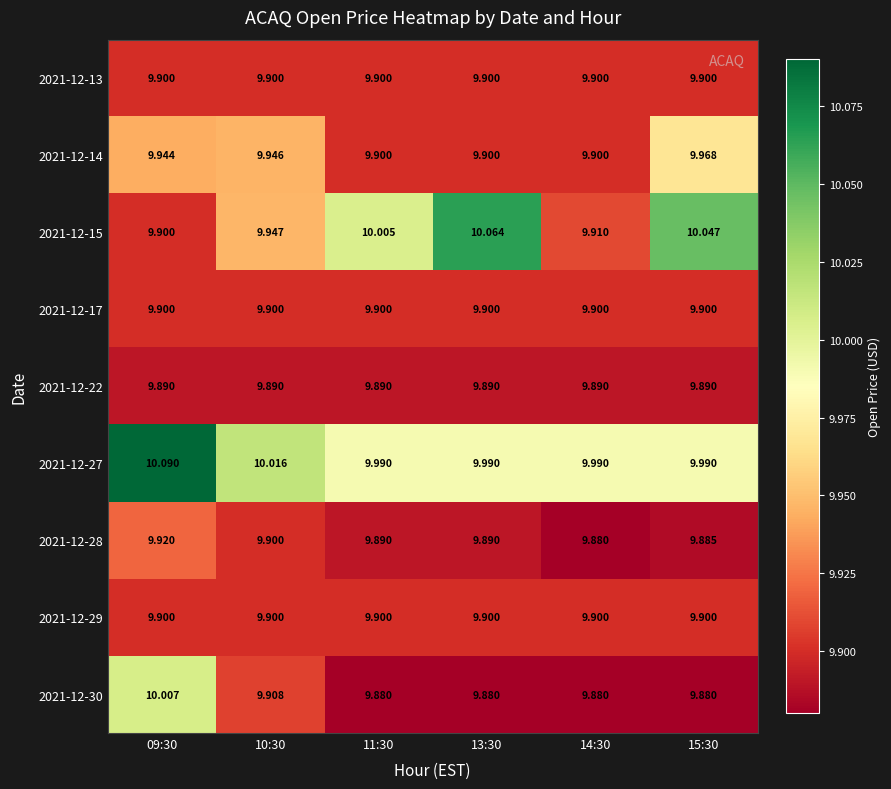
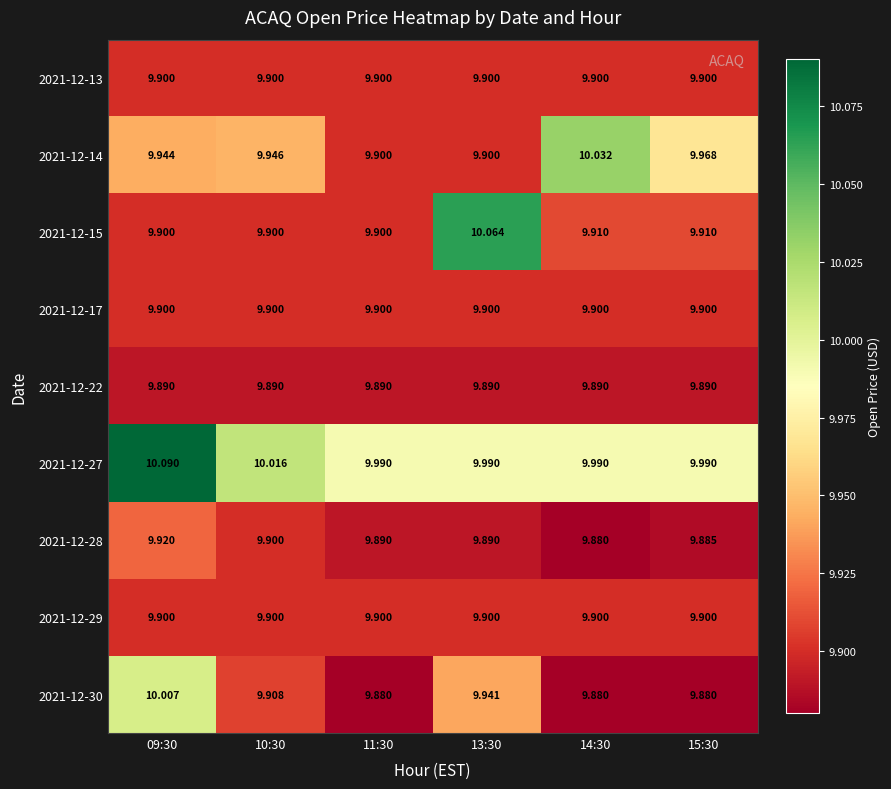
  {
    "2021-12-13": {
      "09:30": 9.900,
      "10:30": 9.900,
      "11:30": 9.900,
      "13:30": 9.900,
      "14:30": 9.900
    },
    "2021-12-14": {
      "09:30": 9.944,
      "10:30": 9.946,
      "11:30": 9.900,
      "13:30": 9.900,
-     "14:30": 9.900,
+     "14:30": 10.032,
      "15:30": 9.968
    },
    "2021-12-15": {
      "09:30": 9.900,
-     "10:30": 9.947,
-     "11:30": 10.005,
+     "10:30": 9.900,
+     "11:30": 9.900,
      "13:30": 10.064,
      "14:30": 9.910,
-     "15:30": 10.047
+     "15:30": 9.910
    },
    "2021-12-17": {
      "09:30": 9.900,
      "10:30": 9.900,
      "11:30": 9.900,
      "13:30": 9.900,
      "14:30": 9.900,
      "15:30": 9.900
    },
    "2021-12-22": {
      "09:30": 9.890,
      "10:30": 9.890,
      "11:30": 9.890,
      "13:30": 9.890,
      "14:30": 9.890,
      "15:30": 9.890
    },
    "2021-12-27": {
      "09:30": 10.090,
      "10:30": 10.016,
      "11:30": 9.990,
      "13:30": 9.990,
      "14:30": 9.990,
      "15:30": 9.990
    },
    "2021-12-28": {
      "09:30": 9.920,
      "10:30": 9.900,
      "11:30": 9.890,
      "13:30": 9.890,
      "14:30": 9.880,
      "15:30": 9.885
    },
    "2021-12-29": {
      "09:30": 9.900,
      "10:30": 9.900,
      "11:30": 9.900,
      "13:30": 9.900,
      "14:30": 9.900,
      "15:30": 9.900
    },
    "2021-12-30": {
      "09:30": 10.007,
      "10:30": 9.908,
      "11:30": 9.880,
-     "13:30": 9.880,
+     "13:30": 9.941,
      "14:30": 9.880,
      "15:30": 9.880
    }
  }
